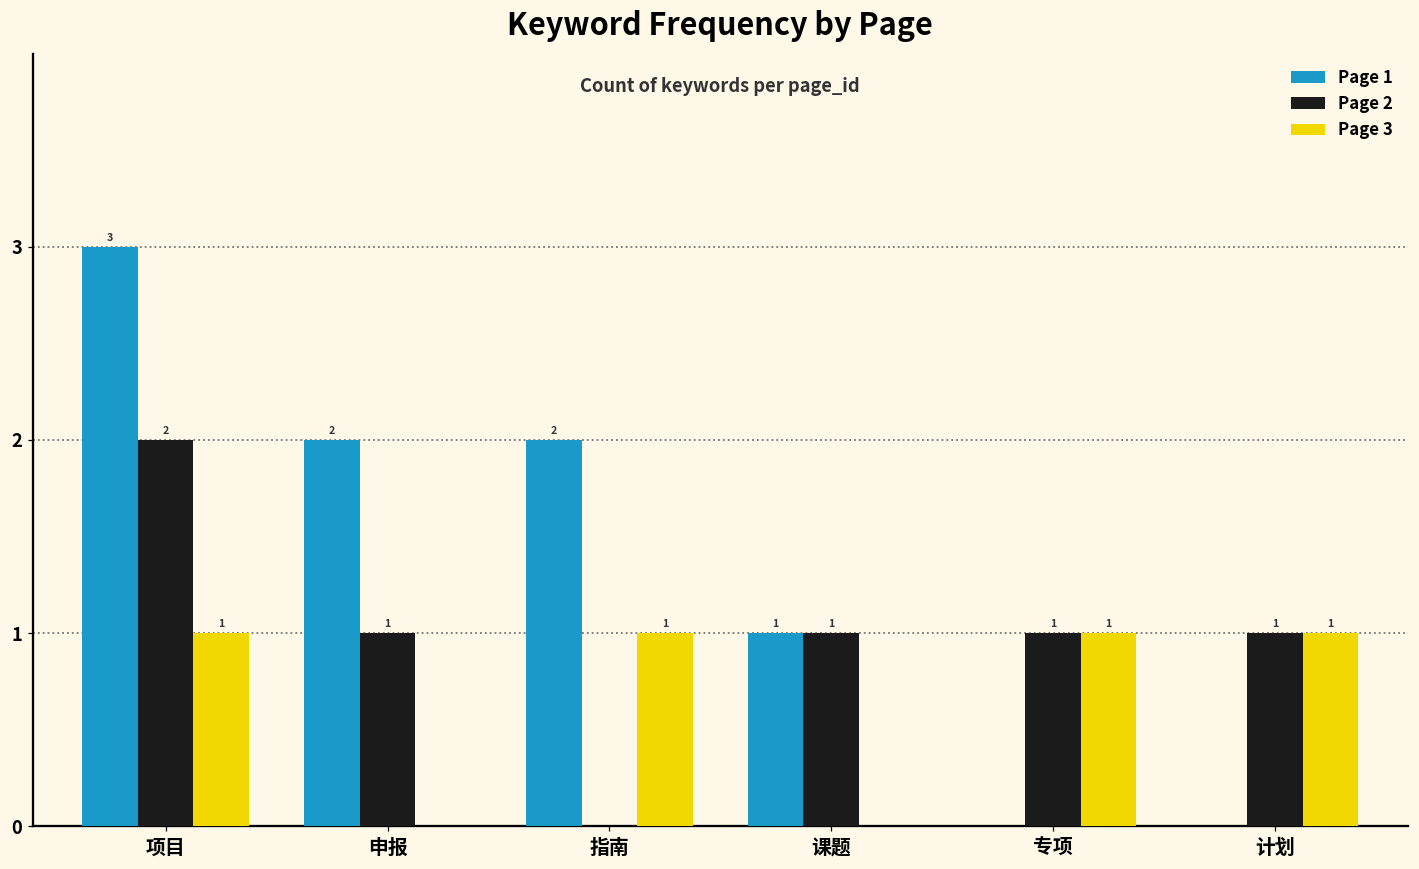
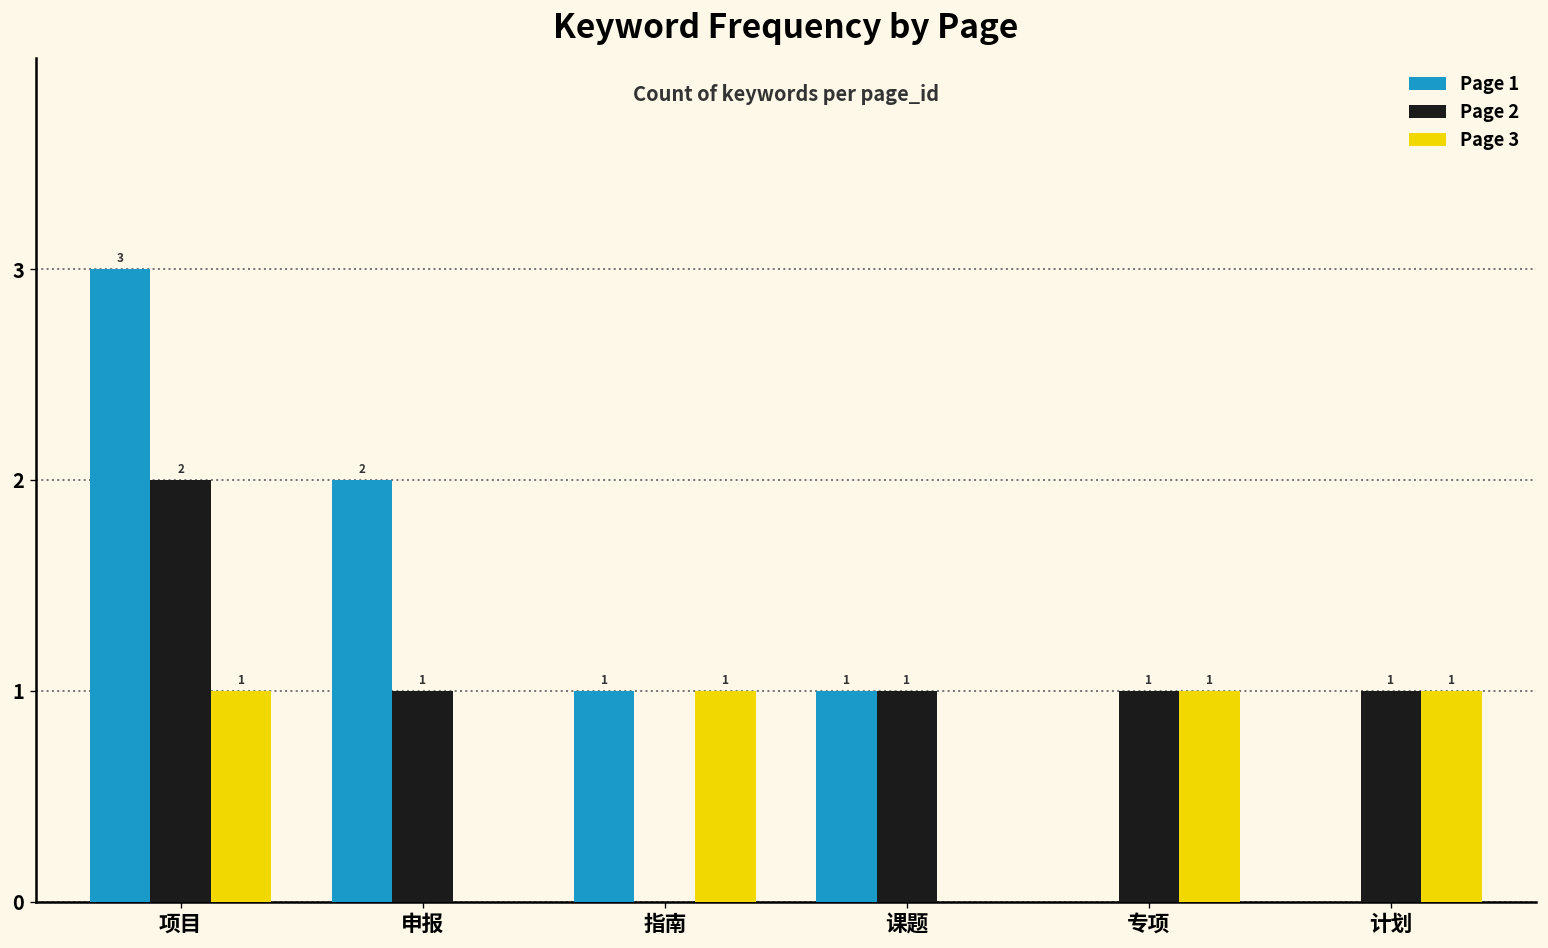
  {
    "Page 1": {
      "项目": 3,
      "申报": 2,
-     "指南": 2,
+     "指南": 1,
      "课题": 1
    },
    "Page 2": {
      "项目": 2,
      "申报": 1,
      "课题": 1,
      "专项": 1,
      "计划": 1
    },
    "Page 3": {
      "项目": 1,
      "指南": 1,
      "专项": 1,
      "计划": 1
    }
  }
